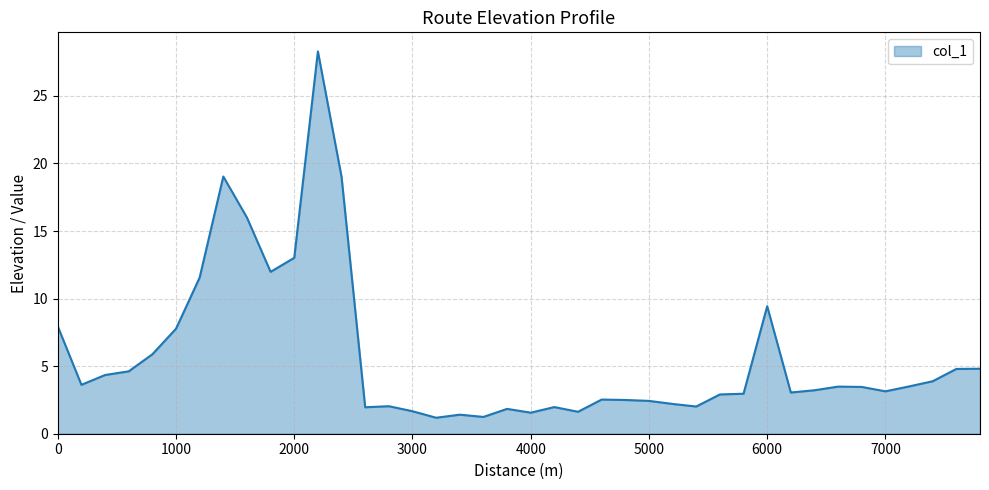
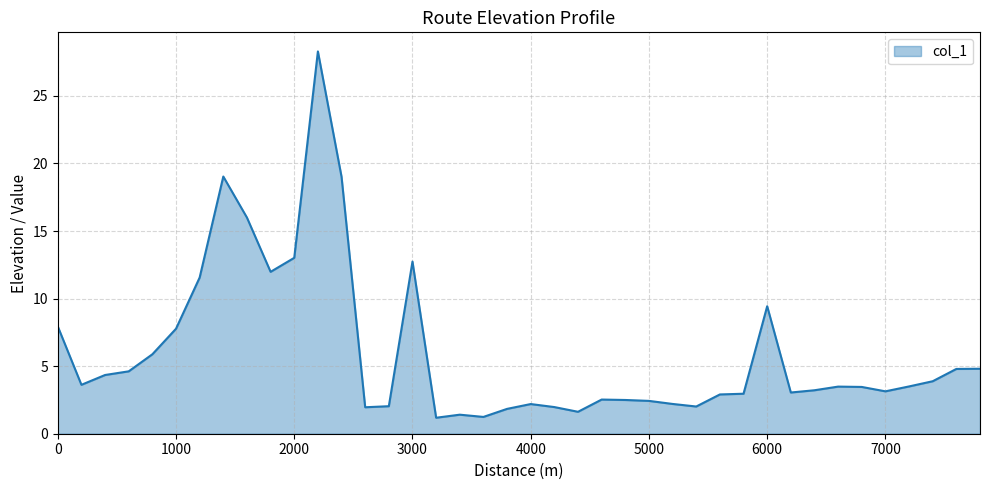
  {
    "0": 7.9,
    "1000": 7.8,
    "2000": 13.0,
-   "3000": 1.7,
-   "4000": 1.6,
+   "3000": 12.7,
+   "4000": 2.2,
    "5000": 2.4,
    "6000": 9.4,
    "7000": 3.1
  }
